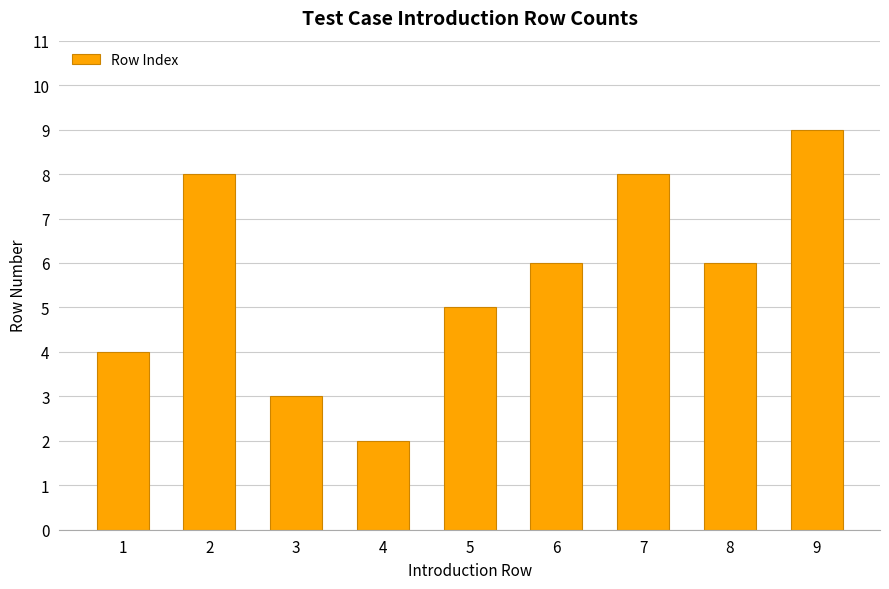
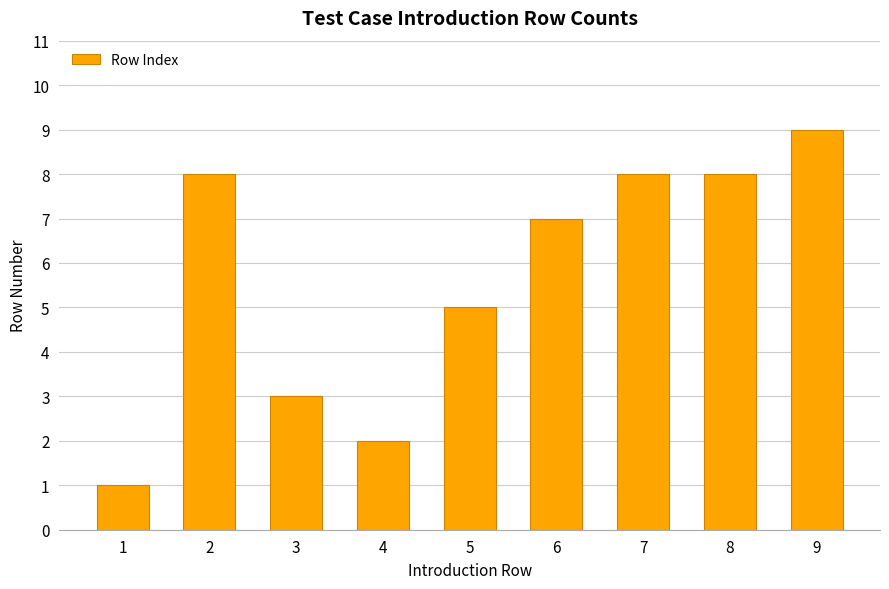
  {
-   "1": 4,
+   "1": 1,
    "2": 8,
    "3": 3,
    "4": 2,
    "5": 5,
-   "6": 6,
+   "6": 7,
    "7": 8,
-   "8": 6,
+   "8": 8,
    "9": 9
  }
